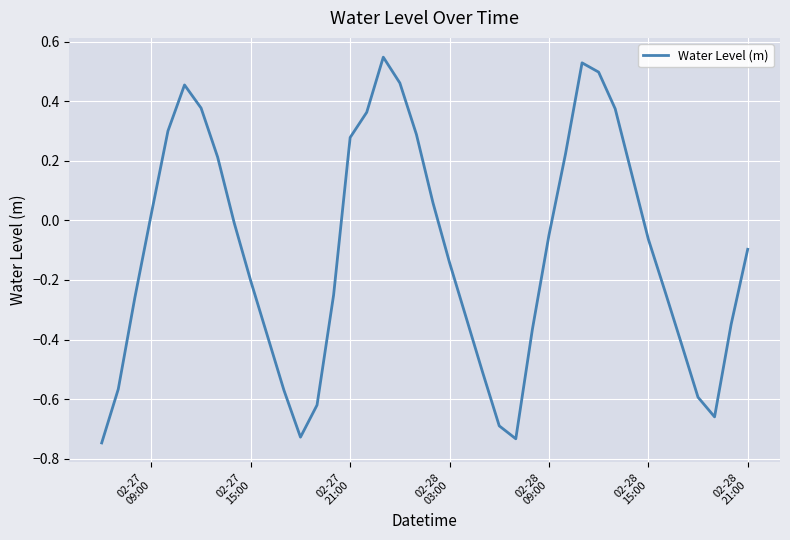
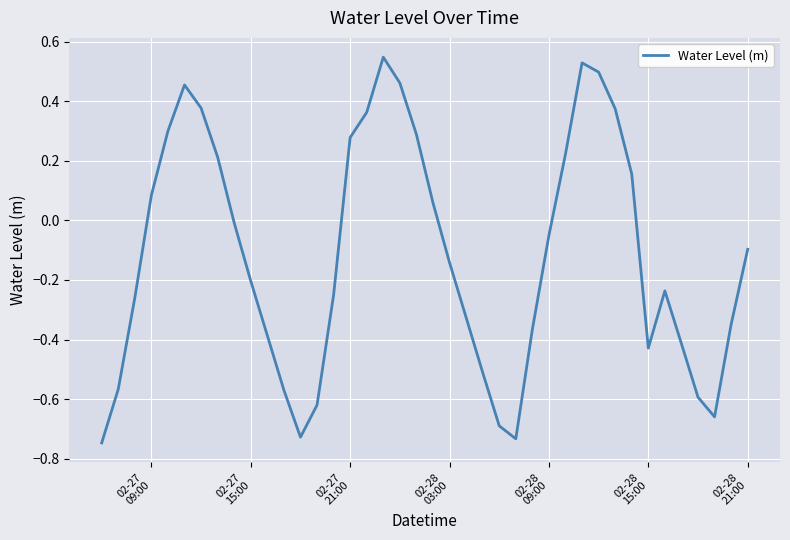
  {
-   "02-27 09:00": 0.02,
+   "02-27 09:00": 0.08,
    "02-27 15:00": -0.20,
    "02-27 21:00": 0.28,
    "02-28 03:00": -0.14,
    "02-28 09:00": -0.05,
-   "02-28 15:00": -0.06,
+   "02-28 15:00": -0.43,
    "02-28 21:00": -0.10
  }
